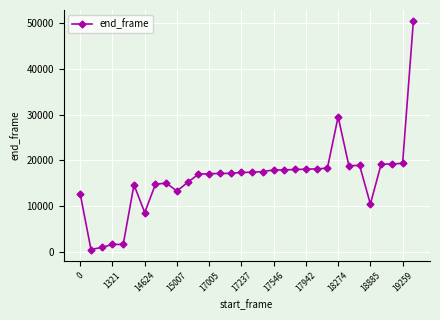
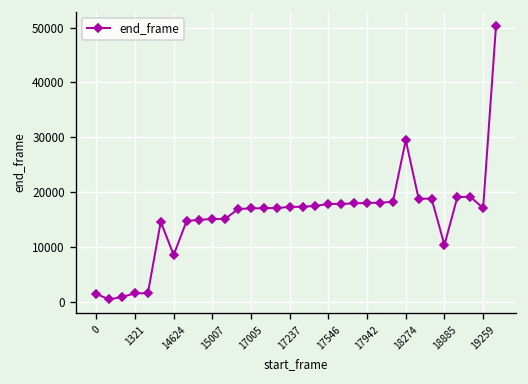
  {
-   "0": 13000,
+   "0": 2000,
    "1321": 2000,
    "14624": 9000,
-   "15007": 13000,
+   "15007": 15000,
    "17005": 17000,
    "17237": 17000,
    "17546": 18000,
    "17942": 18000,
    "18274": 30000,
    "18885": 10000,
-   "19259": 19000
+   "19259": 17000
  }
